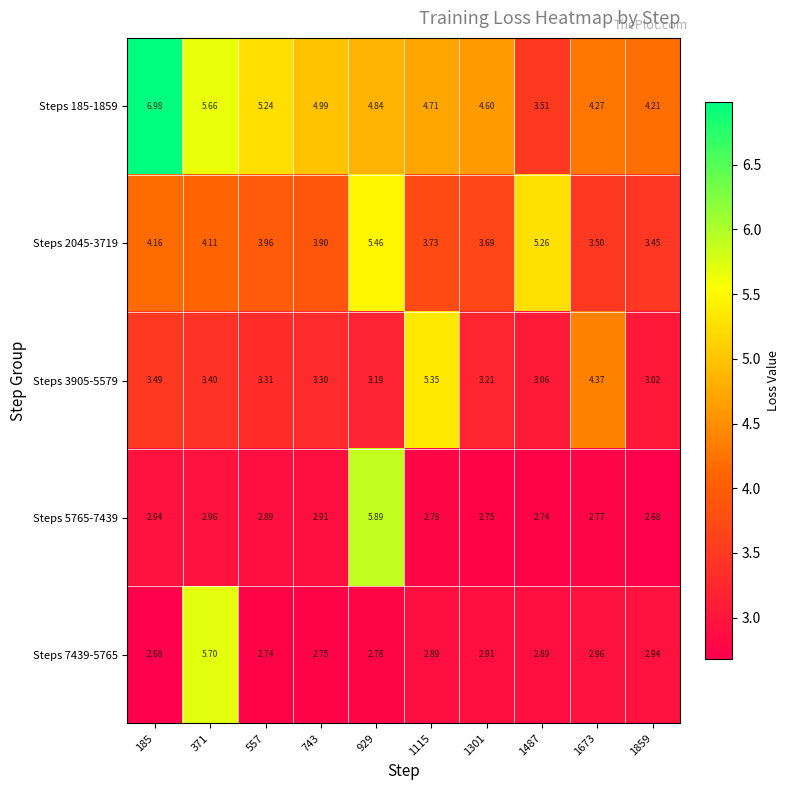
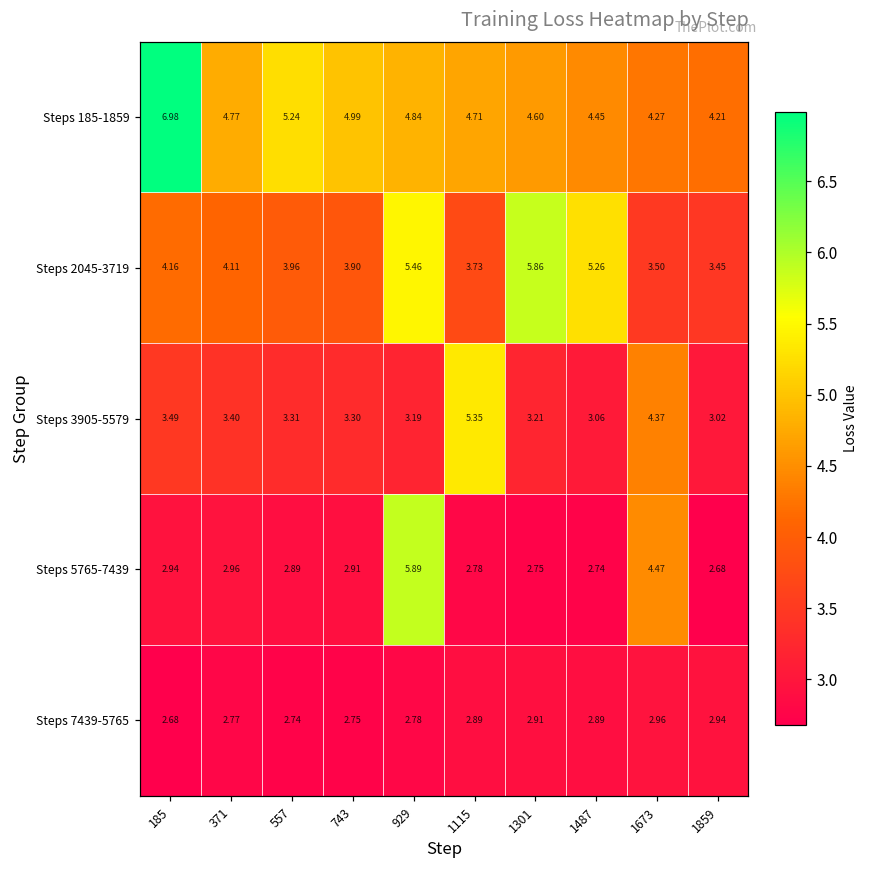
  {
    "Steps 185-1859": {
      "185": 6.98,
-     "371": 5.66,
+     "371": 4.77,
      "557": 5.24,
      "743": 4.99,
      "929": 4.84,
      "1115": 4.71,
      "1301": 4.60,
-     "1487": 3.51,
+     "1487": 4.45,
      "1673": 4.27,
      "1859": 4.21
    },
    "Steps 2045-3719": {
      "185": 4.16,
      "371": 4.11,
      "557": 3.96,
      "743": 3.90,
      "929": 5.46,
      "1115": 3.73,
-     "1301": 3.69,
+     "1301": 5.86,
      "1487": 5.26,
      "1673": 3.50,
      "1859": 3.45
    },
    "Steps 3905-5579": {
      "185": 3.49,
      "371": 3.40,
      "557": 3.31,
      "743": 3.30,
      "929": 3.19,
      "1115": 5.35,
      "1301": 3.21,
      "1487": 3.06,
      "1673": 4.37,
      "1859": 3.02
    },
    "Steps 5765-7439": {
      "185": 2.94,
      "371": 2.96,
      "557": 2.89,
      "743": 2.91,
      "929": 5.89,
      "1115": 2.78,
      "1301": 2.75,
      "1487": 2.74,
-     "1673": 2.77,
+     "1673": 4.47,
      "1859": 2.68
    },
    "Steps 7439-5765": {
      "185": 2.68,
-     "371": 5.70,
+     "371": 2.77,
      "557": 2.74,
      "743": 2.75,
      "929": 2.78,
      "1115": 2.89,
      "1301": 2.91,
      "1487": 2.89,
      "1673": 2.96,
      "1859": 2.94
    }
  }
